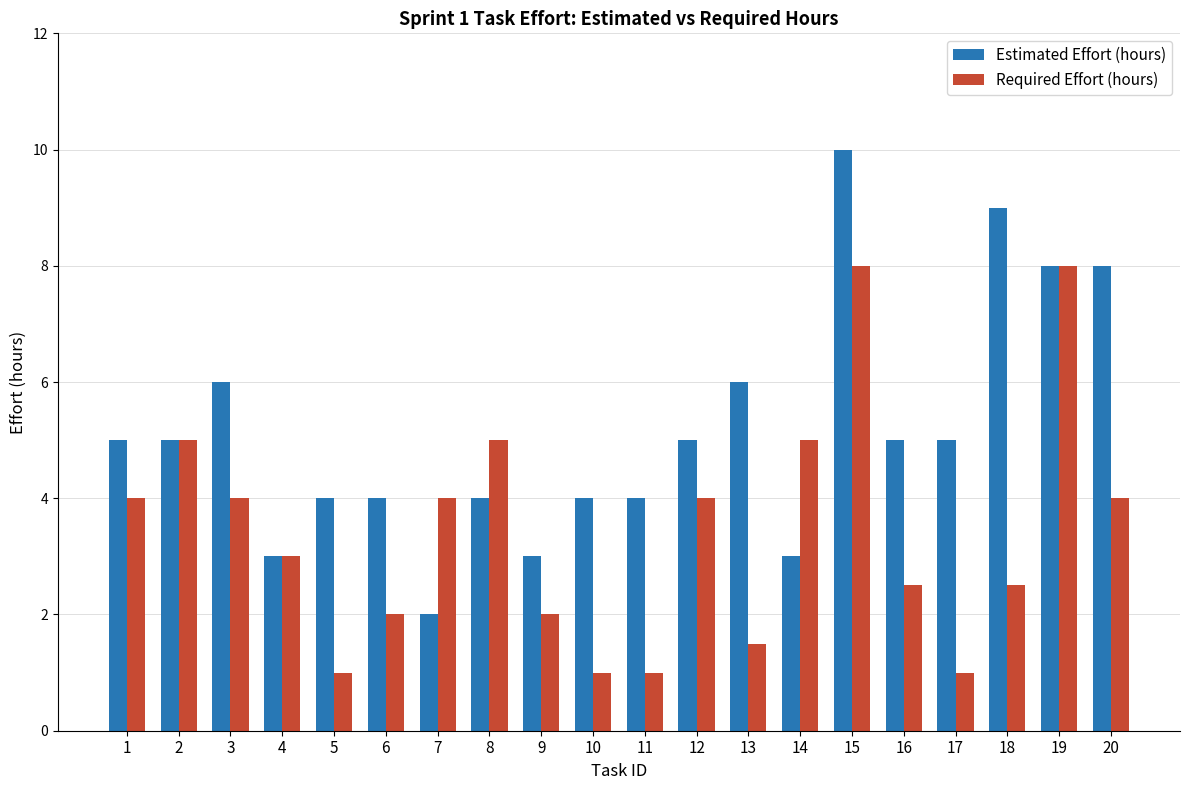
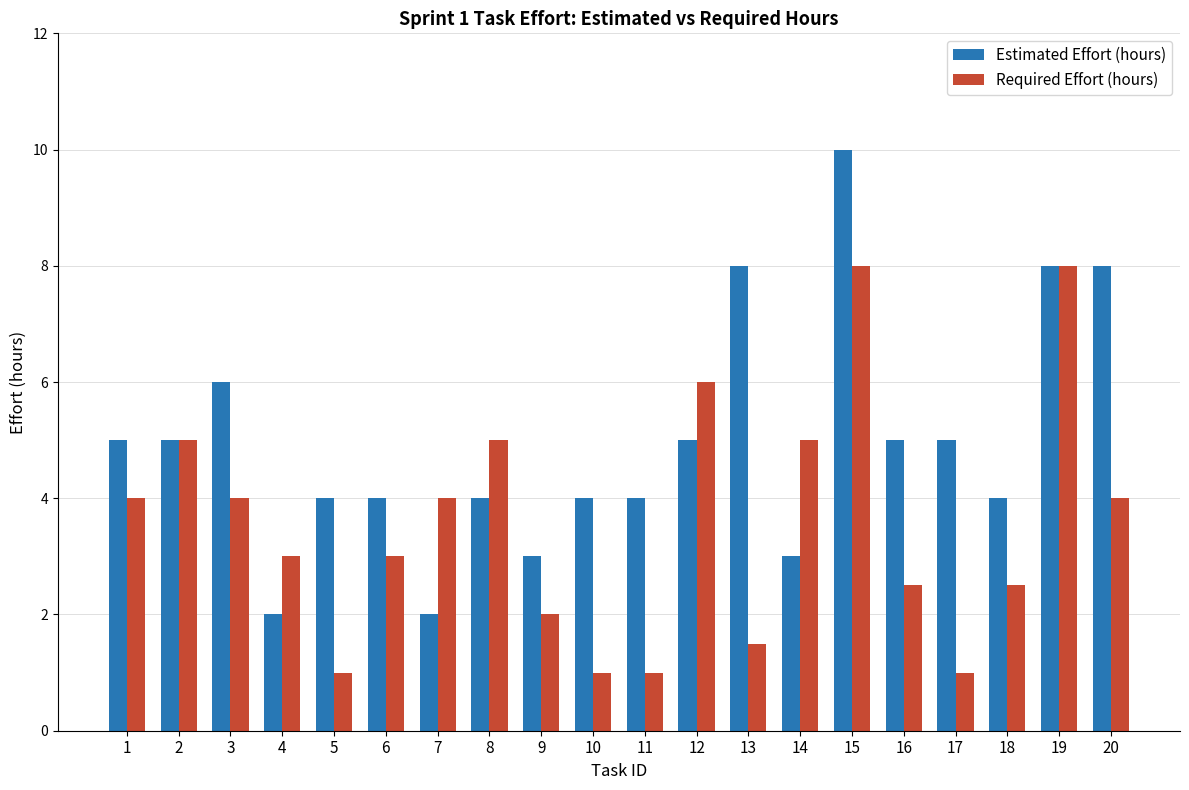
  {
    "Estimated Effort (hours)": {
      "1": 5,
      "2": 5,
      "3": 6,
-     "4": 3,
+     "4": 2,
      "5": 4,
      "6": 4,
      "7": 2,
      "8": 4,
      "9": 3,
      "10": 4,
      "11": 4,
      "12": 5,
-     "13": 6,
+     "13": 8,
      "14": 3,
      "15": 10,
      "16": 5,
      "17": 5,
-     "18": 9,
+     "18": 4,
      "19": 8,
      "20": 8
    },
    "Required Effort (hours)": {
      "1": 4,
      "2": 5,
      "3": 4,
      "4": 3,
      "5": 1,
-     "6": 2,
+     "6": 3,
      "7": 4,
      "8": 5,
      "9": 2,
      "10": 1,
      "11": 1,
-     "12": 4,
+     "12": 6,
      "13": 1.5,
      "14": 5,
      "15": 8,
      "16": 2.5,
      "17": 1,
      "18": 2.5,
      "19": 8,
      "20": 4
    }
  }
